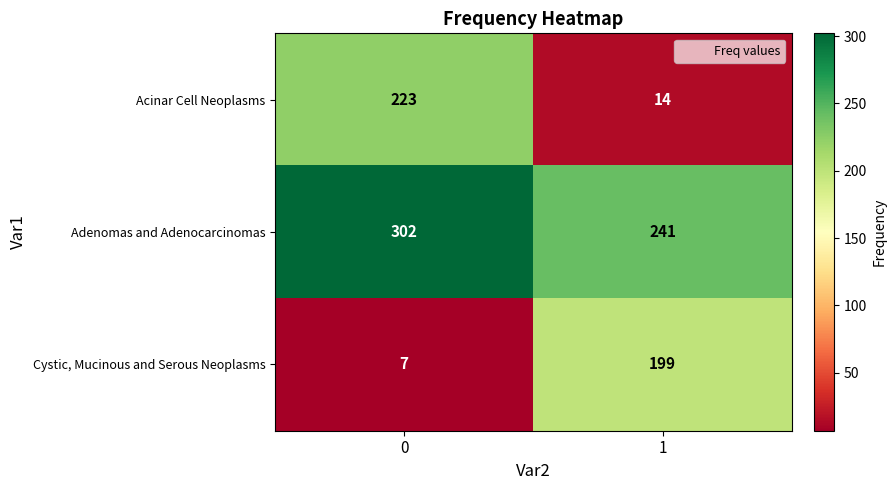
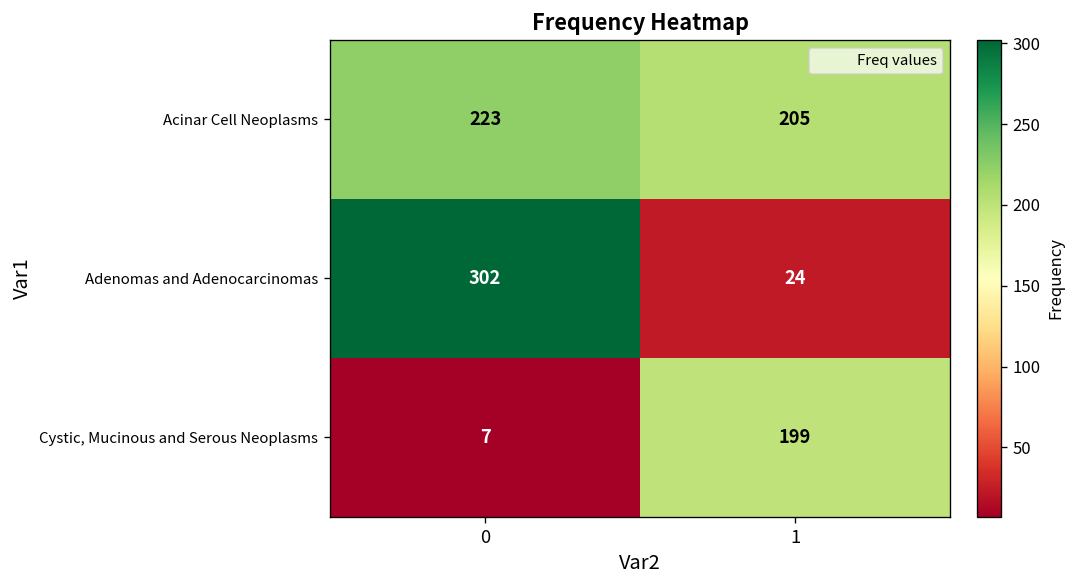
  {
    "Acinar Cell Neoplasms": {
      "0": 223,
-     "1": 14
+     "1": 205
    },
    "Adenomas and Adenocarcinomas": {
      "0": 302,
-     "1": 241
+     "1": 24
    },
    "Cystic, Mucinous and Serous Neoplasms": {
      "0": 7,
      "1": 199
    }
  }
